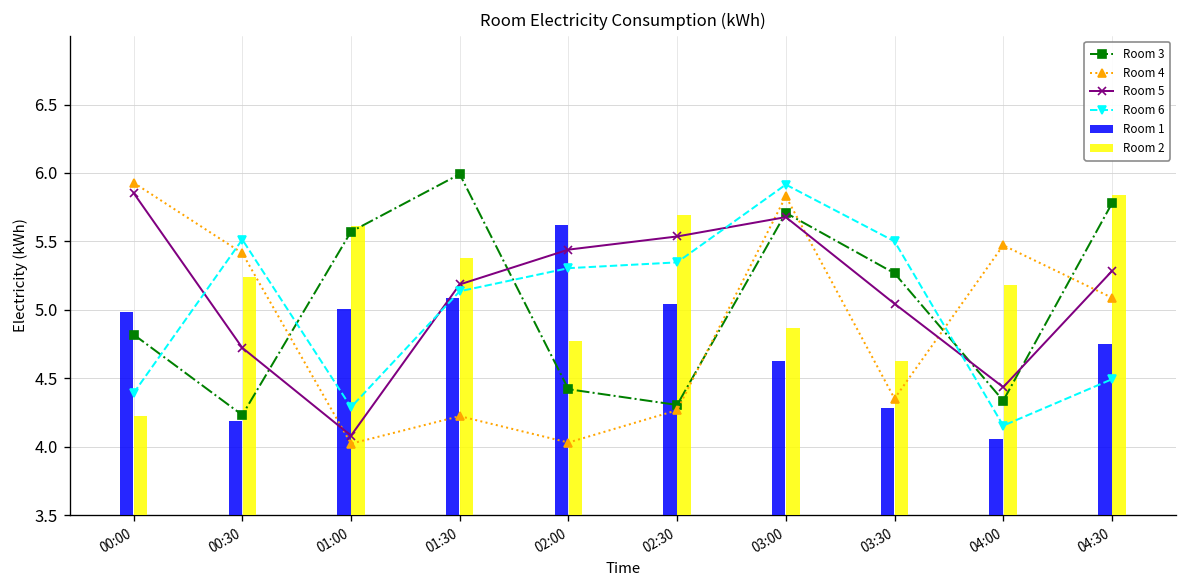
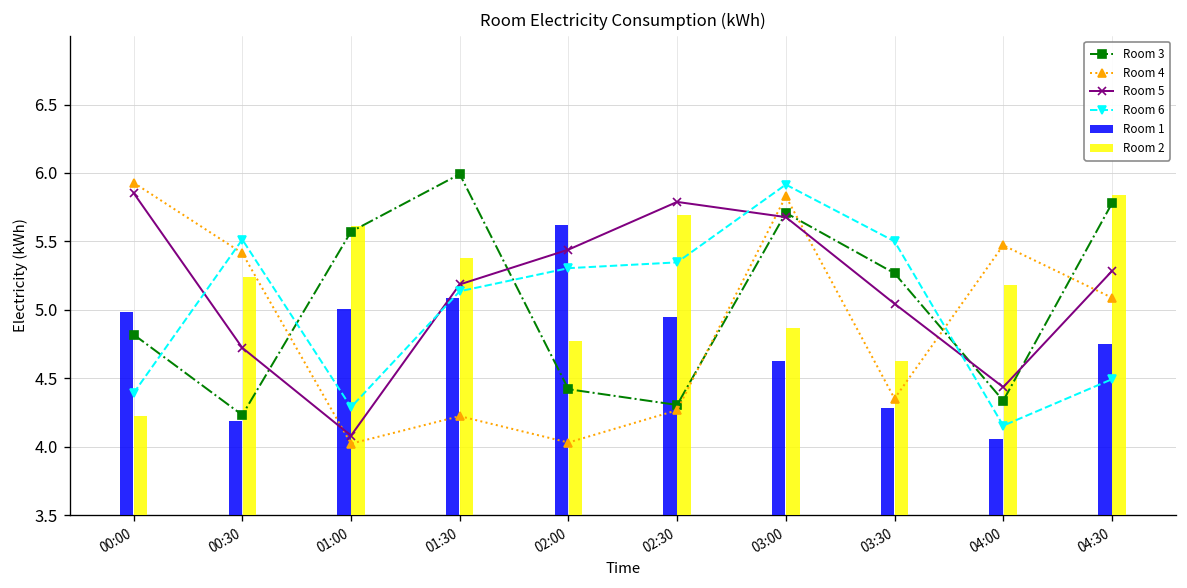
  {
    "Room 1": {
      "00:00": 4.98,
      "00:30": 4.19,
      "01:00": 5.00,
      "01:30": 5.09,
      "02:00": 5.62,
-     "02:30": 5.04,
+     "02:30": 4.95,
      "03:00": 4.63,
      "03:30": 4.29,
      "04:00": 4.05,
      "04:30": 4.75
    },
    "Room 3": {
      "00:00": 4.82,
      "00:30": 4.23,
      "01:00": 5.57,
      "01:30": 5.99,
      "02:00": 4.42,
      "02:30": 4.30,
      "03:00": 5.71,
      "03:30": 5.27,
      "04:00": 4.34,
      "04:30": 5.78
    },
    "Room 4": {
      "00:00": 5.93,
      "00:30": 5.41,
      "01:00": 4.02,
      "01:30": 4.22,
      "02:00": 4.03,
      "02:30": 4.27,
      "03:00": 5.83,
      "03:30": 4.35,
      "04:00": 5.47,
      "04:30": 5.09
    },
    "Room 2": {
      "00:00": 4.22,
      "00:30": 5.24,
      "01:00": 5.61,
      "01:30": 5.38,
      "02:00": 4.77,
      "02:30": 5.69,
      "03:00": 4.86,
      "03:30": 4.63,
      "04:00": 5.18,
      "04:30": 5.84
    },
    "Room 5": {
      "00:00": 5.85,
      "00:30": 4.72,
      "01:00": 4.08,
      "01:30": 5.19,
      "02:00": 5.44,
-     "02:30": 5.54,
+     "02:30": 5.79,
      "03:00": 5.68,
      "03:30": 5.04,
      "04:00": 4.43,
      "04:30": 5.28
    },
    "Room 6": {
      "00:00": 4.39,
      "00:30": 5.51,
      "01:00": 4.29,
      "01:30": 5.14,
      "02:00": 5.30,
      "02:30": 5.35,
      "03:00": 5.91,
      "03:30": 5.50,
      "04:00": 4.15,
      "04:30": 4.49
    }
  }
